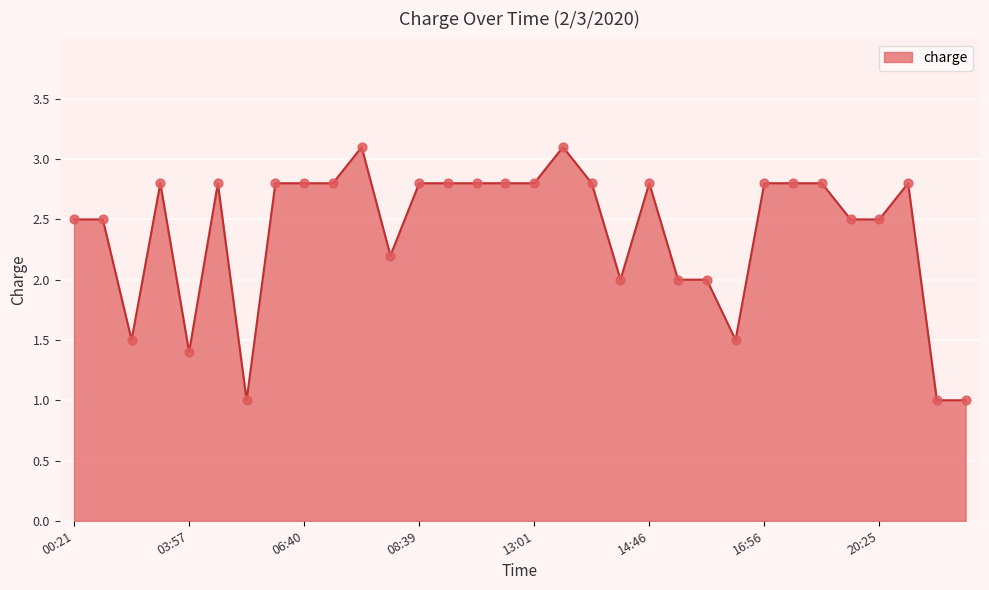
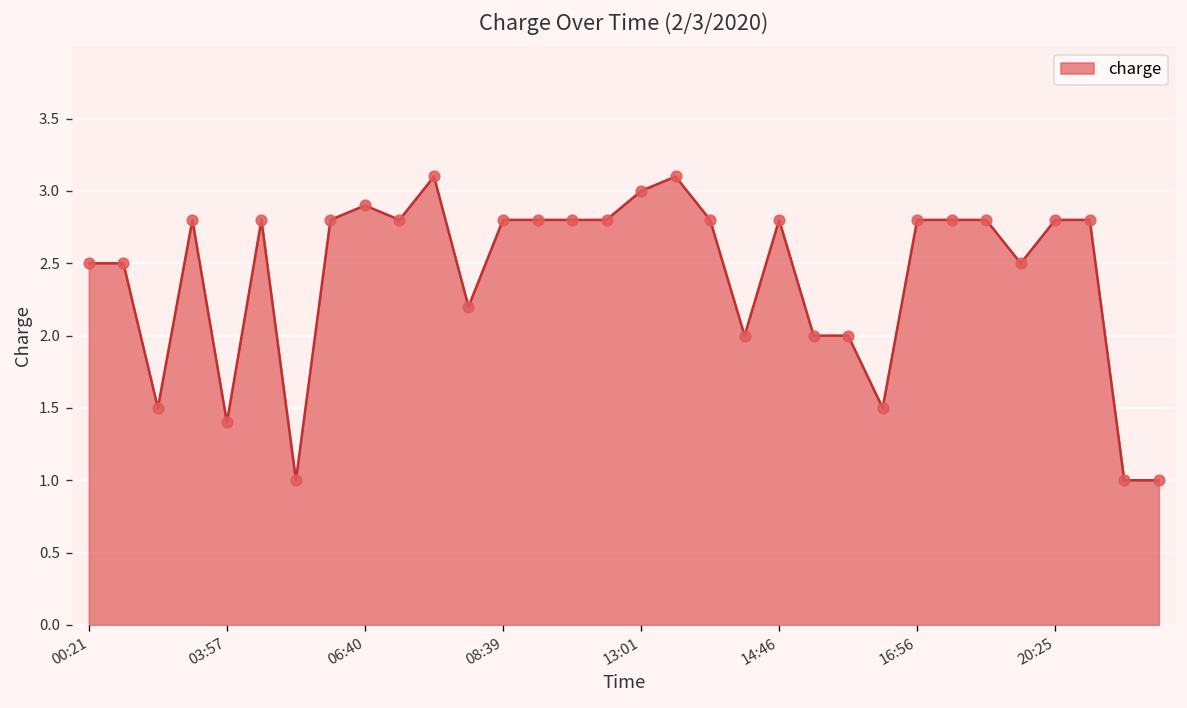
  {
    "00:21": 2.5,
    "03:57": 1.4,
-   "06:40": 2.8,
+   "06:40": 2.9,
    "08:39": 2.8,
-   "13:01": 2.8,
+   "13:01": 3.0,
    "14:46": 2.8,
    "16:56": 2.8,
-   "20:25": 2.5
+   "20:25": 2.8
  }
